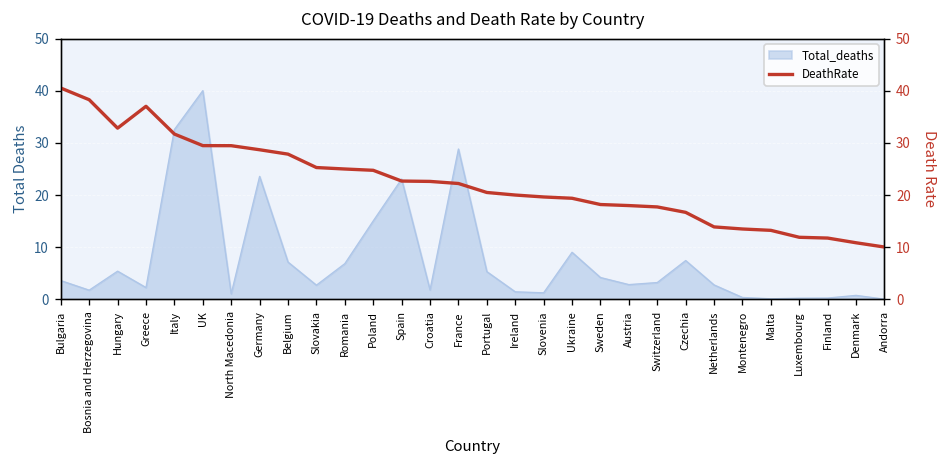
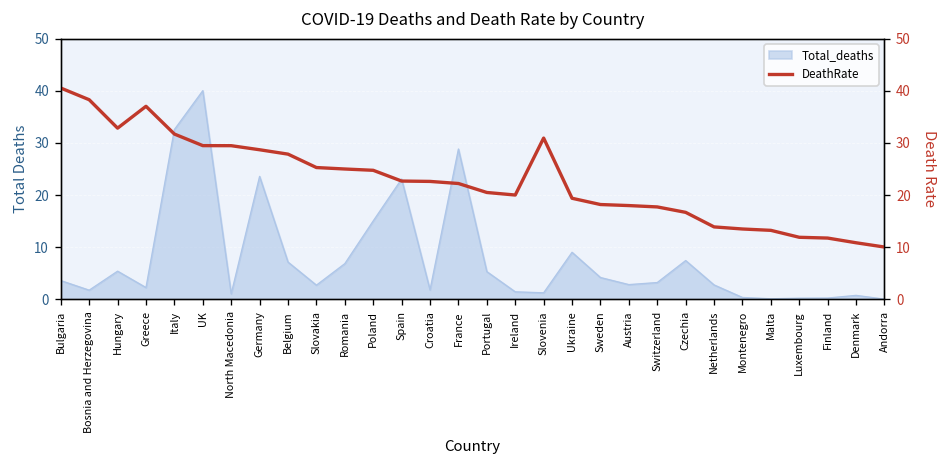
  {
    "Total_deaths": {
      "Bulgaria": 4,
      "Bosnia and Herzegovina": 2,
      "Hungary": 5,
      "Greece": 2,
      "Italy": 33,
      "UK": 40,
      "North Macedonia": 1,
      "Germany": 24,
      "Belgium": 7,
      "Slovakia": 3,
      "Romania": 7,
      "Poland": 15,
      "Spain": 23,
      "Croatia": 2,
      "France": 29,
      "Portugal": 5,
      "Ireland": 1,
      "Slovenia": 1,
      "Ukraine": 9,
      "Sweden": 4,
      "Austria": 3,
      "Switzerland": 3,
      "Czechia": 7,
      "Netherlands": 3,
      "Montenegro": 0,
      "Malta": 0,
      "Luxembourg": 0,
      "Finland": 0,
      "Denmark": 1,
      "Andorra": 0
    },
    "DeathRate": {
      "Bulgaria": 41,
      "Bosnia and Herzegovina": 38,
      "Hungary": 33,
      "Greece": 37,
      "Italy": 32,
      "UK": 29,
      "North Macedonia": 29,
      "Germany": 29,
      "Belgium": 28,
      "Slovakia": 25,
      "Romania": 25,
      "Poland": 25,
      "Spain": 23,
      "Croatia": 23,
      "France": 22,
      "Portugal": 20,
      "Ireland": 20,
-     "Slovenia": 20,
+     "Slovenia": 31,
      "Ukraine": 19,
      "Sweden": 18,
      "Austria": 18,
      "Switzerland": 18,
      "Czechia": 17,
      "Netherlands": 14,
      "Montenegro": 13,
      "Malta": 13,
      "Luxembourg": 12,
      "Finland": 12,
      "Denmark": 11,
      "Andorra": 10
    }
  }
